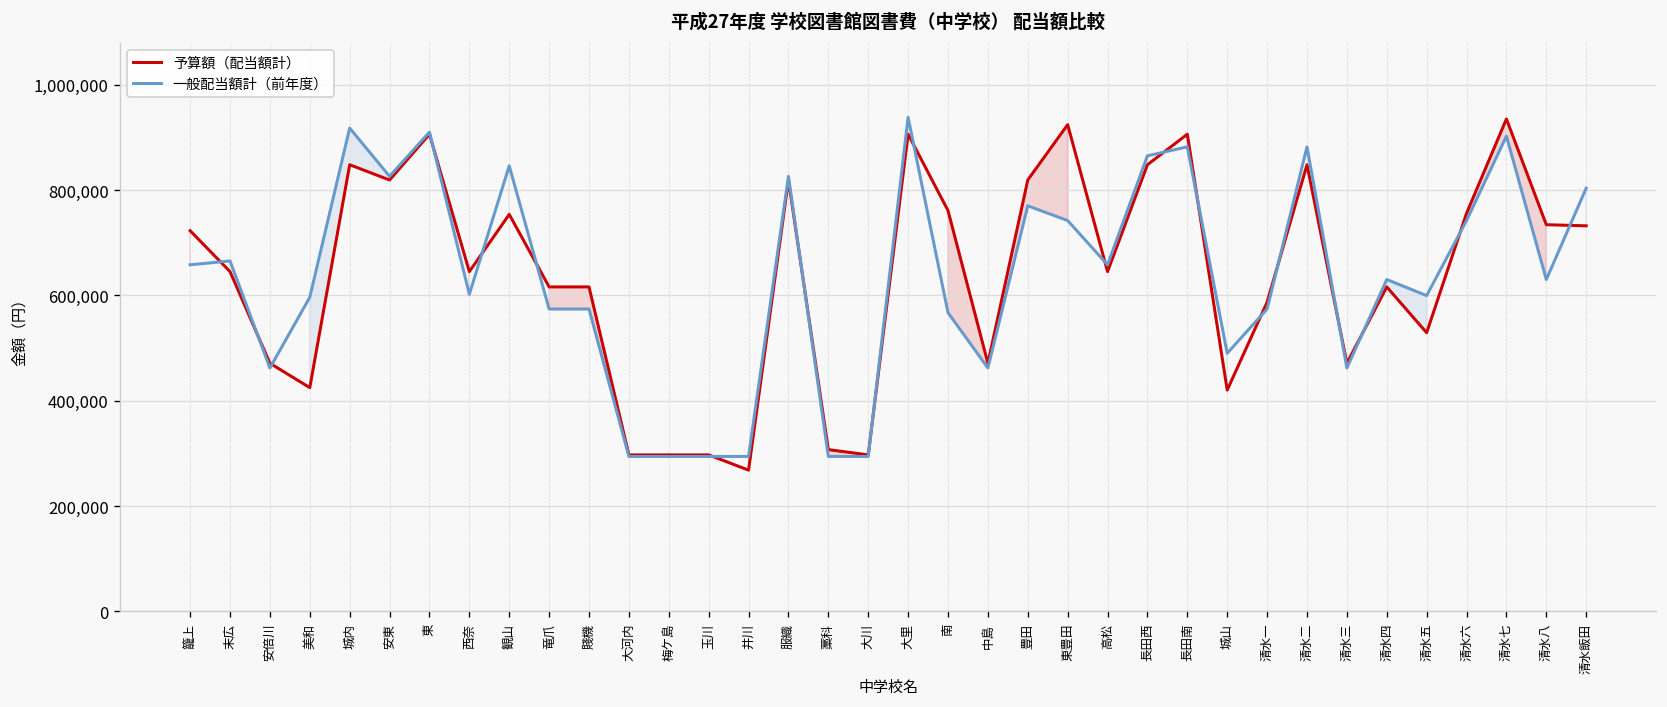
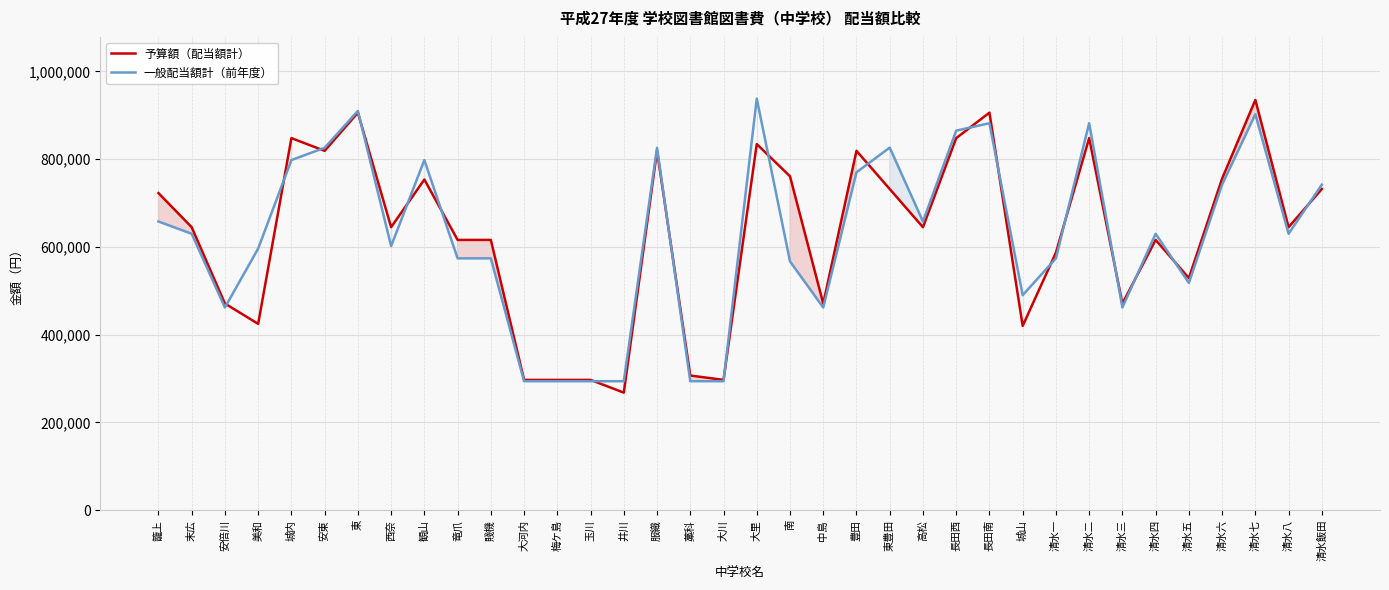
  {
    "予算額（配当額計）": {
      "籠上": "720,000",
      "末広": "650,000",
      "安倍川": "470,000",
      "美和": "420,000",
      "城内": "850,000",
      "安東": "820,000",
      "西奈": "650,000",
      "観山": "750,000",
      "竜爪": "620,000",
      "賤機": "620,000",
      "井川": "270,000",
      "服織": "820,000",
      "藁科": "310,000",
-     "大里": "910,000",
+     "大里": "830,000",
      "南": "760,000",
      "中島": "470,000",
      "豊田": "820,000",
-     "東豊田": "920,000",
+     "東豊田": "730,000",
      "高松": "650,000",
      "長田西": "850,000",
      "長田南": "910,000",
      "城山": "420,000",
      "清水一": "590,000",
      "清水二": "850,000",
      "清水三": "470,000",
      "清水四": "620,000",
      "清水五": "530,000",
      "清水六": "760,000",
      "清水七": "940,000",
-     "清水八": "730,000",
+     "清水八": "650,000",
      "清水飯田": "730,000"
    },
    "一般配当額計（前年度）": {
      "籠上": "660,000",
-     "末広": "670,000",
+     "末広": "630,000",
      "安倍川": "460,000",
      "美和": "600,000",
-     "城内": "920,000",
+     "城内": "800,000",
      "安東": "830,000",
      "西奈": "600,000",
-     "観山": "850,000",
+     "観山": "800,000",
      "竜爪": "570,000",
      "賤機": "570,000",
      "井川": "290,000",
      "服織": "830,000",
      "藁科": "290,000",
      "大里": "940,000",
      "南": "570,000",
      "中島": "460,000",
      "豊田": "770,000",
-     "東豊田": "740,000",
+     "東豊田": "830,000",
      "高松": "660,000",
      "長田西": "860,000",
      "長田南": "880,000",
      "城山": "490,000",
      "清水一": "570,000",
      "清水二": "880,000",
      "清水三": "460,000",
      "清水四": "630,000",
-     "清水五": "600,000",
+     "清水五": "520,000",
      "清水六": "740,000",
      "清水七": "900,000",
      "清水八": "630,000",
-     "清水飯田": "800,000"
+     "清水飯田": "740,000"
    }
  }
